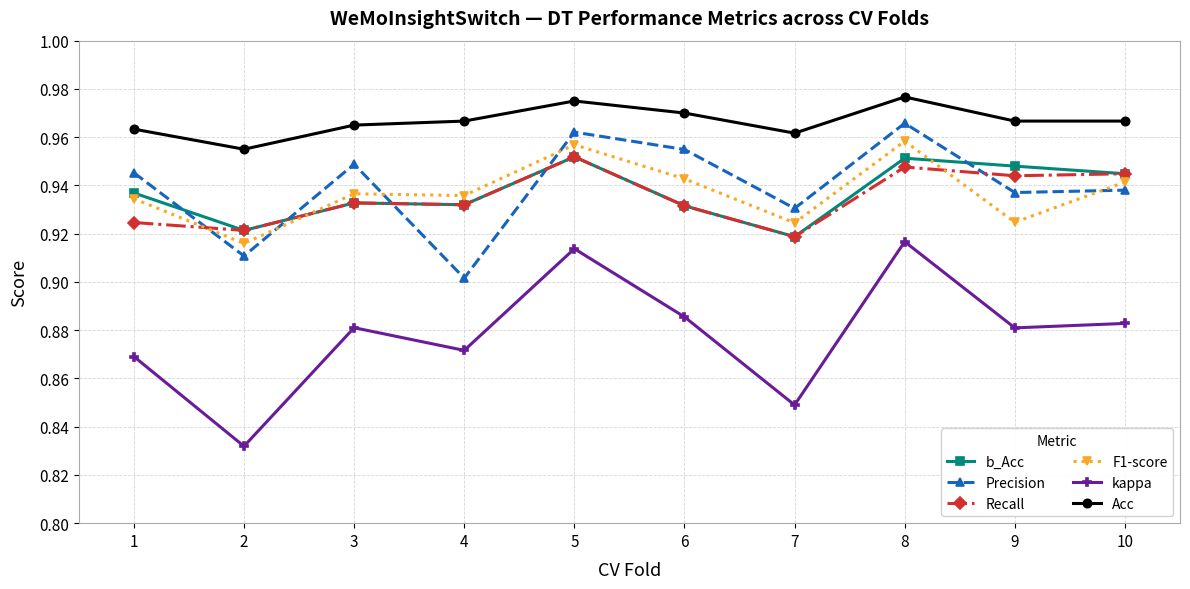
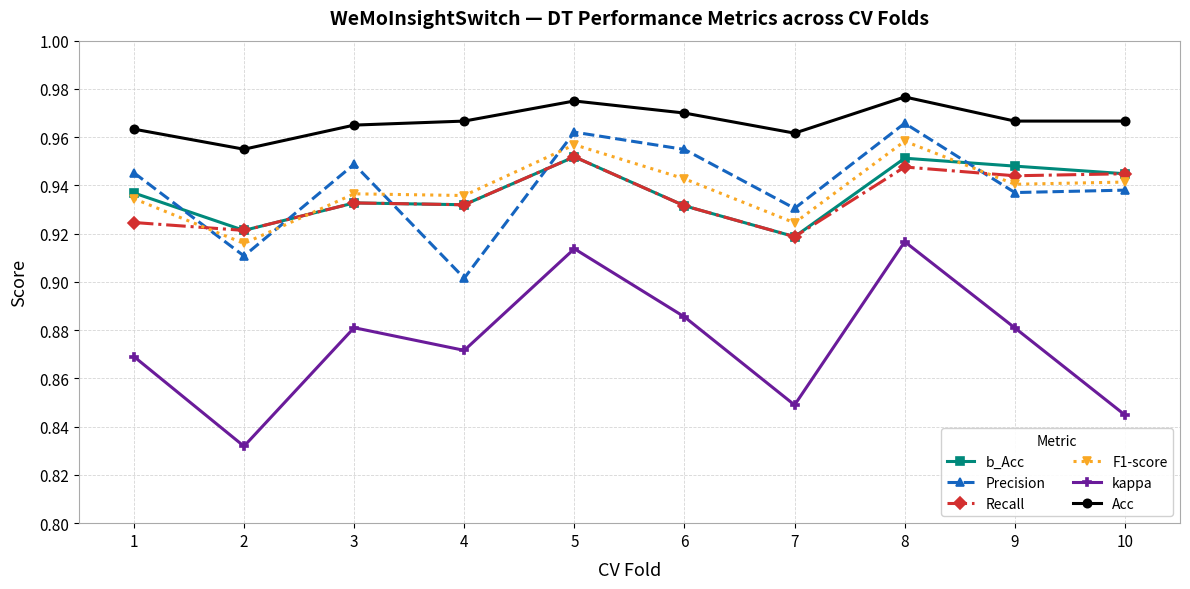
  {
    "b_Acc": {
      "1": 0.937,
      "8": 0.951,
      "9": 0.948
    },
    "Precision": {
      "1": 0.945,
      "2": 0.911,
      "3": 0.949,
      "4": 0.902,
      "5": 0.962,
      "6": 0.955,
      "7": 0.930,
      "8": 0.966,
      "9": 0.937,
      "10": 0.938
    },
    "Recall": {
      "1": 0.925,
      "8": 0.948,
      "9": 0.944
    },
    "F1-score": {
      "1": 0.935,
      "2": 0.916,
      "3": 0.937,
      "4": 0.936,
      "5": 0.957,
      "6": 0.943,
      "7": 0.924,
      "8": 0.958,
-     "9": 0.925,
+     "9": 0.940,
      "10": 0.941
    },
    "kappa": {
      "1": 0.869,
      "2": 0.832,
      "3": 0.881,
      "4": 0.872,
      "5": 0.914,
      "6": 0.885,
      "7": 0.849,
      "8": 0.917,
      "9": 0.881,
-     "10": 0.883
+     "10": 0.845
    },
    "Acc": {
      "1": 0.963,
      "2": 0.955,
      "3": 0.965,
      "4": 0.967,
      "5": 0.975,
      "6": 0.970,
      "7": 0.962,
      "8": 0.977,
      "9": 0.967,
      "10": 0.967
    }
  }
